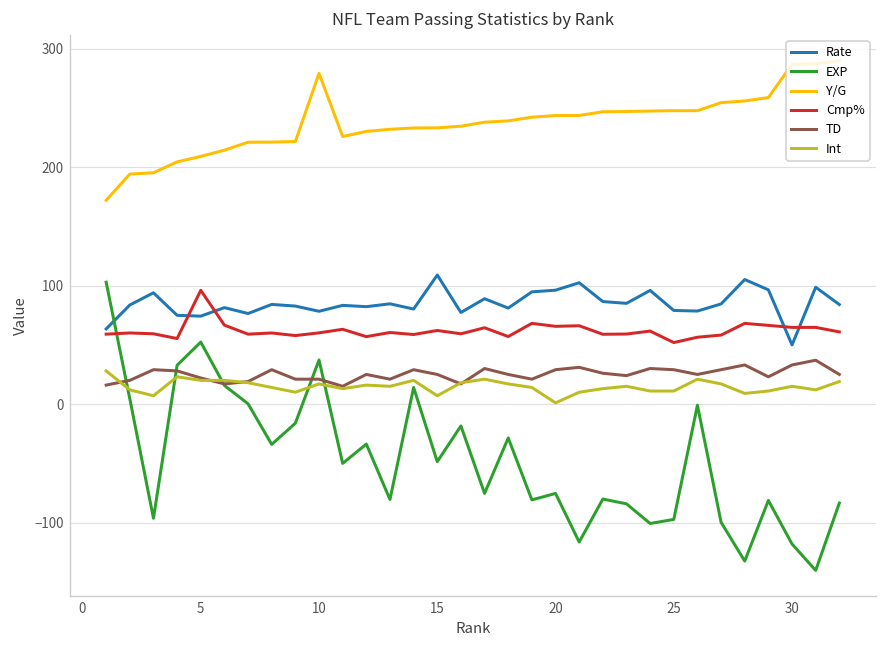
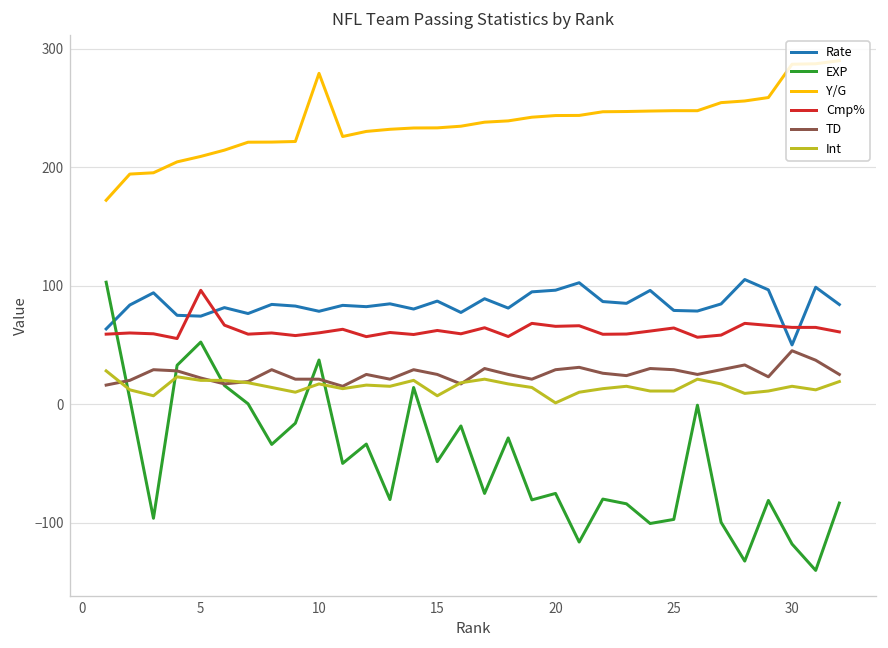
  {
    "Rate": {
      "5": 70,
      "10": 80,
-     "15": 110,
+     "15": 90,
      "20": 100,
      "25": 80,
      "30": 50
    },
    "EXP": {
      "5": 50,
      "10": 40,
      "15": -50,
      "20": -80,
      "25": -100,
      "30": -120
    },
    "Y/G": {
      "5": 210,
      "10": 280,
      "15": 230,
      "20": 240,
      "25": 250
    },
    "Cmp%": {
      "5": 100,
      "10": 60,
      "15": 60,
      "20": 70,
-     "25": 50,
+     "25": 60,
      "30": 60
    },
    "TD": {
      "10": 20,
      "15": 30,
      "20": 30,
      "25": 30,
-     "30": 30
+     "30": 50
    },
    "Int": {
      "10": 20,
      "15": 10,
      "20": 0,
      "25": 10,
      "30": 20
    }
  }
